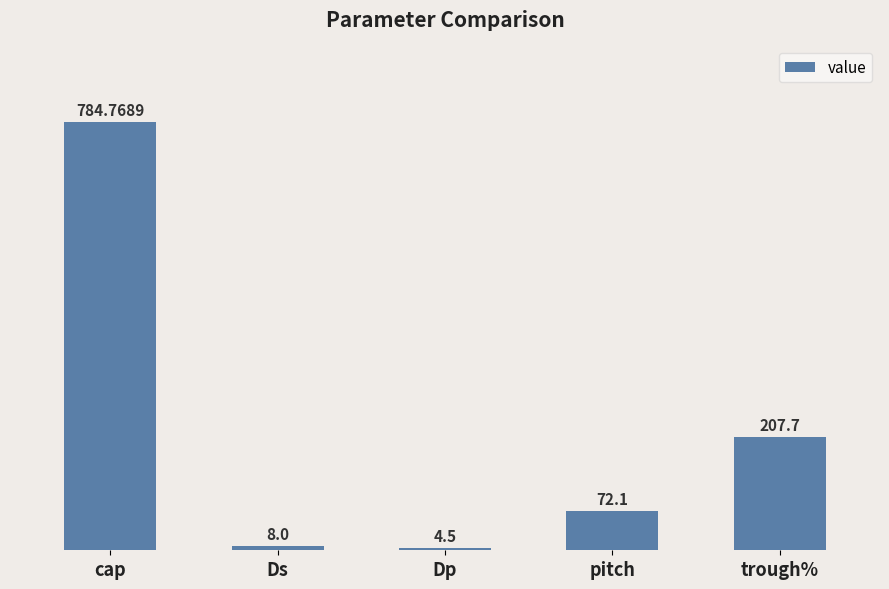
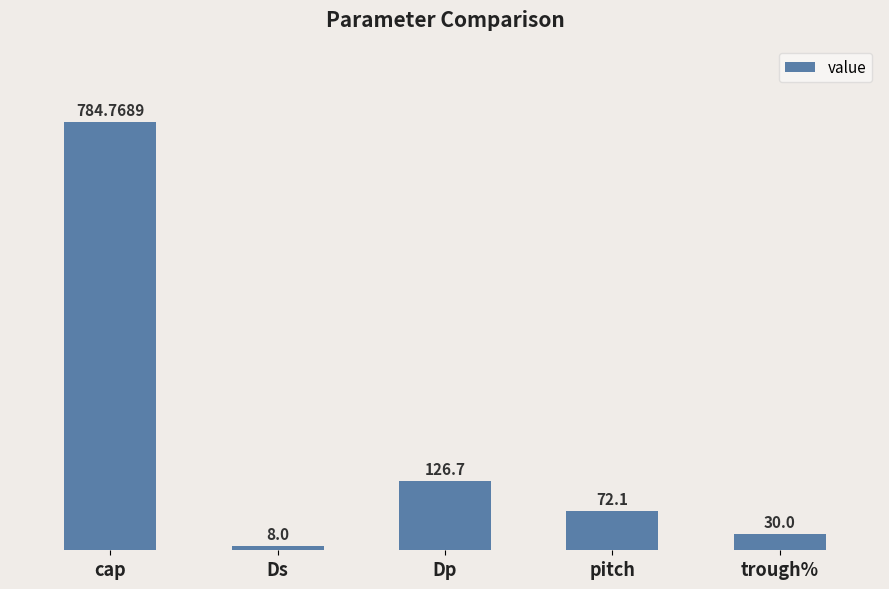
  {
    "cap": 784.7689,
    "Ds": 8.0,
-   "Dp": 4.5,
+   "Dp": 126.7,
    "pitch": 72.1,
-   "trough%": 207.7
+   "trough%": 30.0
  }
